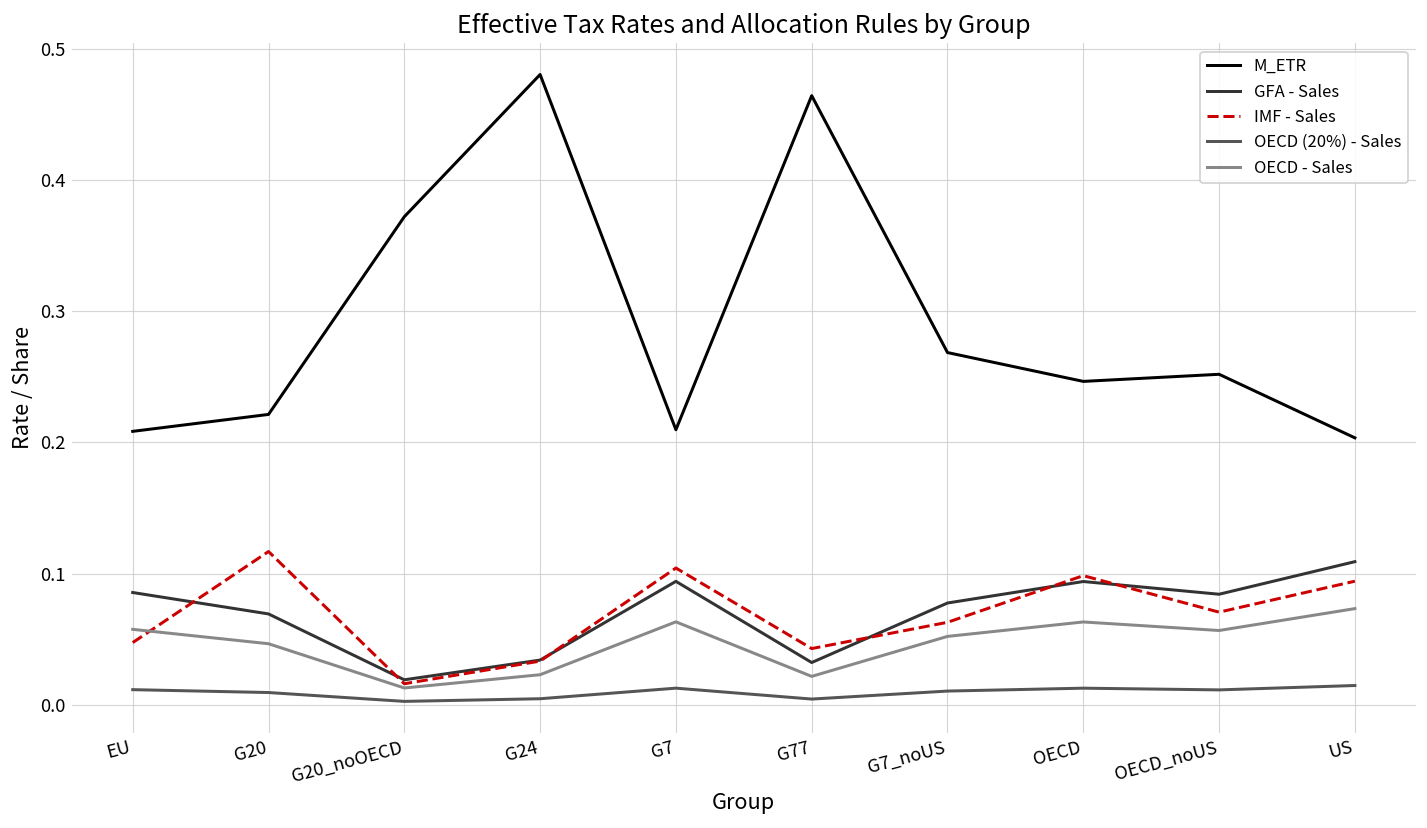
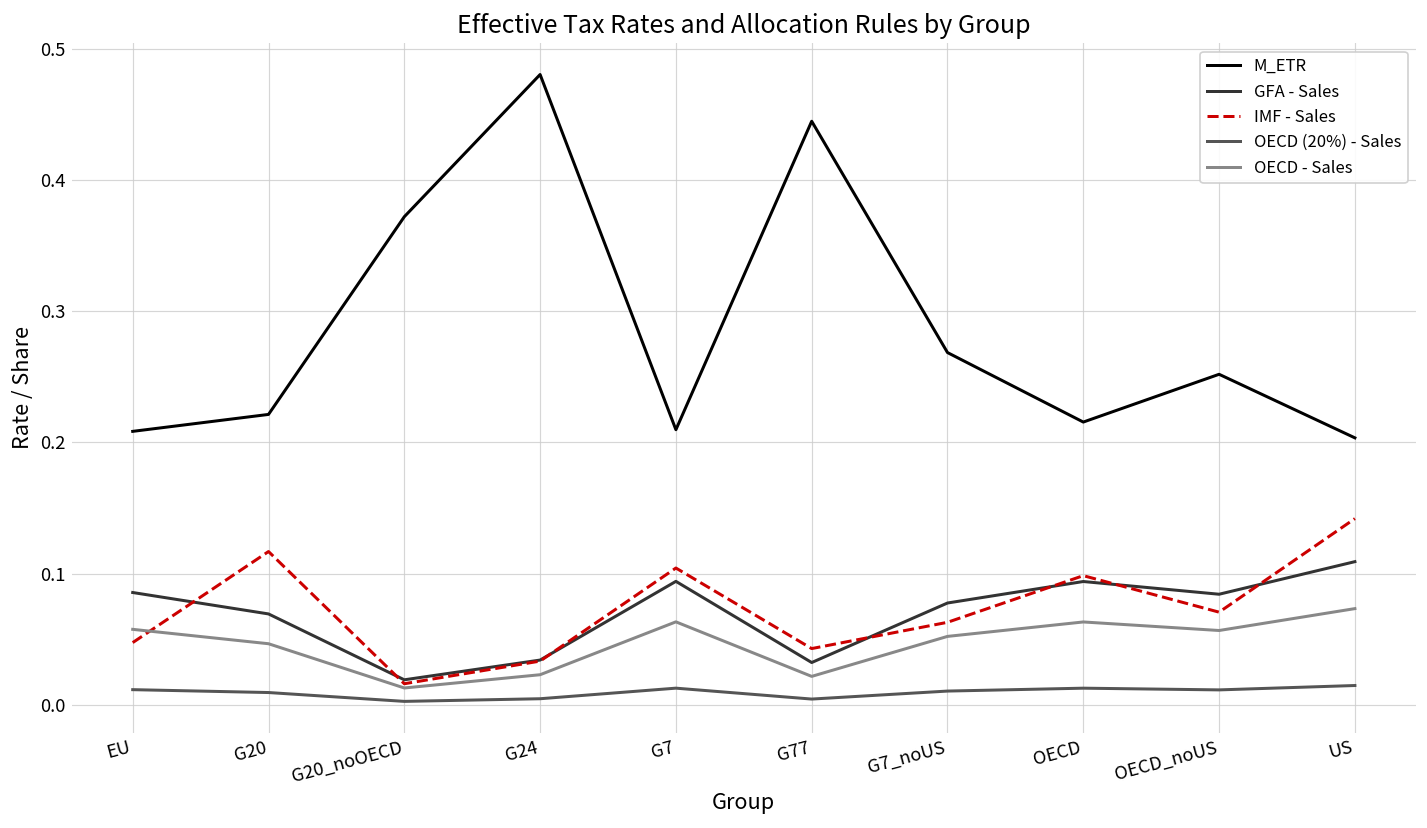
  {
    "M_ETR": {
      "EU": 0.208,
      "G20": 0.221,
      "G20_noOECD": 0.372,
      "G24": 0.480,
      "G7": 0.210,
-     "G77": 0.464,
+     "G77": 0.445,
      "G7_noUS": 0.268,
-     "OECD": 0.247,
+     "OECD": 0.216,
      "OECD_noUS": 0.252,
      "US": 0.203
    },
    "IMF - Sales": {
      "EU": 0.047,
      "G20": 0.117,
      "G20_noOECD": 0.016,
      "G7": 0.104,
      "G77": 0.043,
      "G7_noUS": 0.063,
      "OECD": 0.098,
      "OECD_noUS": 0.071,
-     "US": 0.094
+     "US": 0.142
    },
    "OECD - Sales": {
      "EU": 0.057,
      "G20": 0.047,
      "G20_noOECD": 0.013,
      "G24": 0.023,
      "G7": 0.063,
      "G77": 0.022,
      "G7_noUS": 0.052,
      "OECD": 0.063,
      "OECD_noUS": 0.057,
      "US": 0.073
    }
  }
